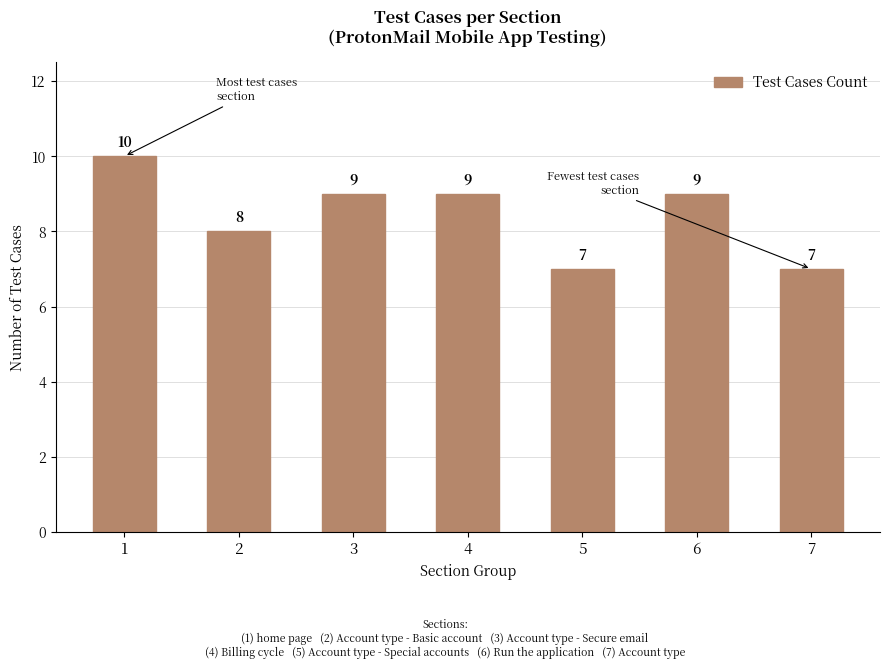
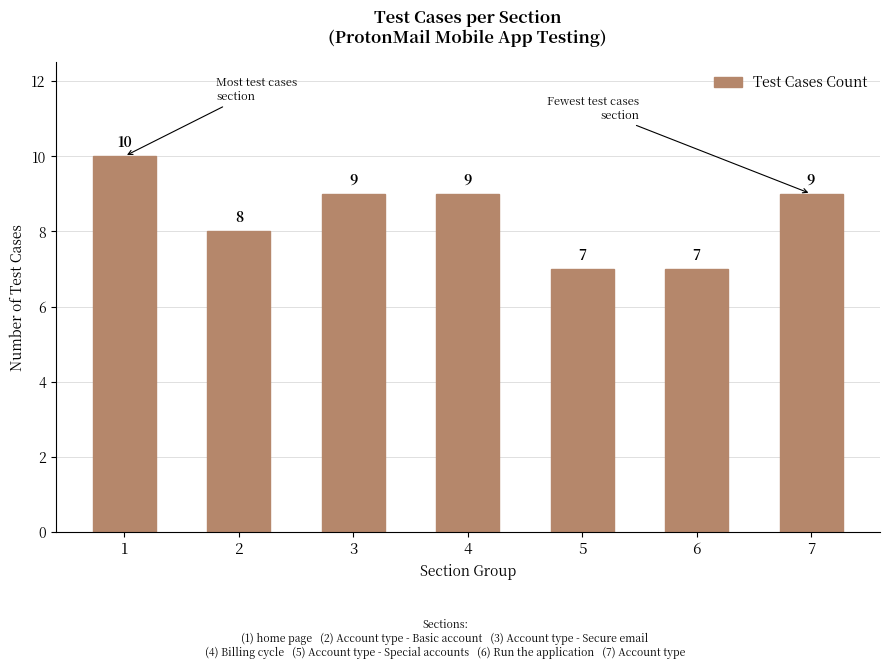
  {
    "2": 8,
    "3": 9,
    "4": 9,
-   "6": 9,
-   "7": 7
+   "6": 7,
+   "7": 9
  }
